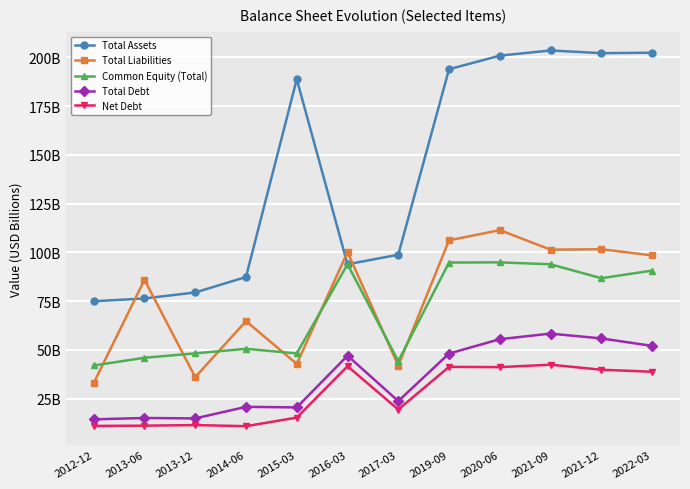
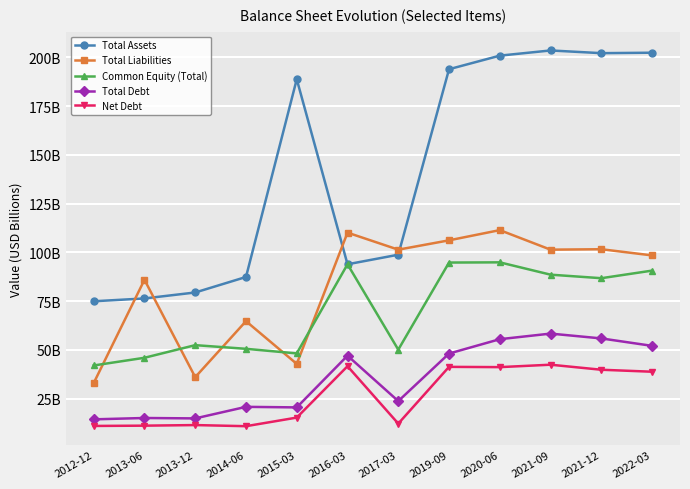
  {
    "Total Assets": {
      "2012-12": 75000000000,
      "2013-06": 76000000000,
      "2013-12": 79000000000,
      "2014-06": 87000000000,
      "2015-03": 189000000000,
      "2017-03": 99000000000,
      "2019-09": 194000000000,
      "2020-06": 201000000000,
      "2021-09": 204000000000,
      "2021-12": 202000000000,
      "2022-03": 202000000000
    },
    "Total Liabilities": {
      "2012-12": 33000000000,
      "2013-06": 86000000000,
      "2013-12": 36000000000,
      "2014-06": 65000000000,
      "2015-03": 43000000000,
-     "2016-03": 100000000000,
-     "2017-03": 42000000000,
+     "2016-03": 110000000000,
+     "2017-03": 101000000000,
      "2019-09": 106000000000,
      "2020-06": 111000000000,
      "2021-09": 101000000000,
      "2021-12": 102000000000,
      "2022-03": 98000000000
    },
    "Common Equity (Total)": {
      "2012-12": 42000000000,
      "2013-06": 46000000000,
-     "2013-12": 48000000000,
+     "2013-12": 52000000000,
      "2014-06": 51000000000,
      "2015-03": 48000000000,
-     "2017-03": 44000000000,
+     "2017-03": 50000000000,
      "2019-09": 95000000000,
      "2020-06": 95000000000,
-     "2021-09": 94000000000,
+     "2021-09": 89000000000,
      "2021-12": 87000000000,
      "2022-03": 91000000000
    },
    "Total Debt": {
      "2012-12": 14000000000,
      "2013-06": 15000000000,
      "2013-12": 15000000000,
      "2014-06": 21000000000,
      "2015-03": 20000000000,
      "2016-03": 47000000000,
      "2017-03": 24000000000,
      "2019-09": 48000000000,
      "2020-06": 55000000000,
      "2021-09": 58000000000,
      "2021-12": 56000000000,
      "2022-03": 52000000000
    },
    "Net Debt": {
      "2012-12": 11000000000,
      "2013-06": 11000000000,
      "2013-12": 11000000000,
      "2014-06": 11000000000,
      "2015-03": 15000000000,
      "2016-03": 42000000000,
-     "2017-03": 19000000000,
+     "2017-03": 12000000000,
      "2019-09": 41000000000,
      "2020-06": 41000000000,
      "2021-09": 42000000000,
      "2021-12": 40000000000,
      "2022-03": 39000000000
    }
  }
